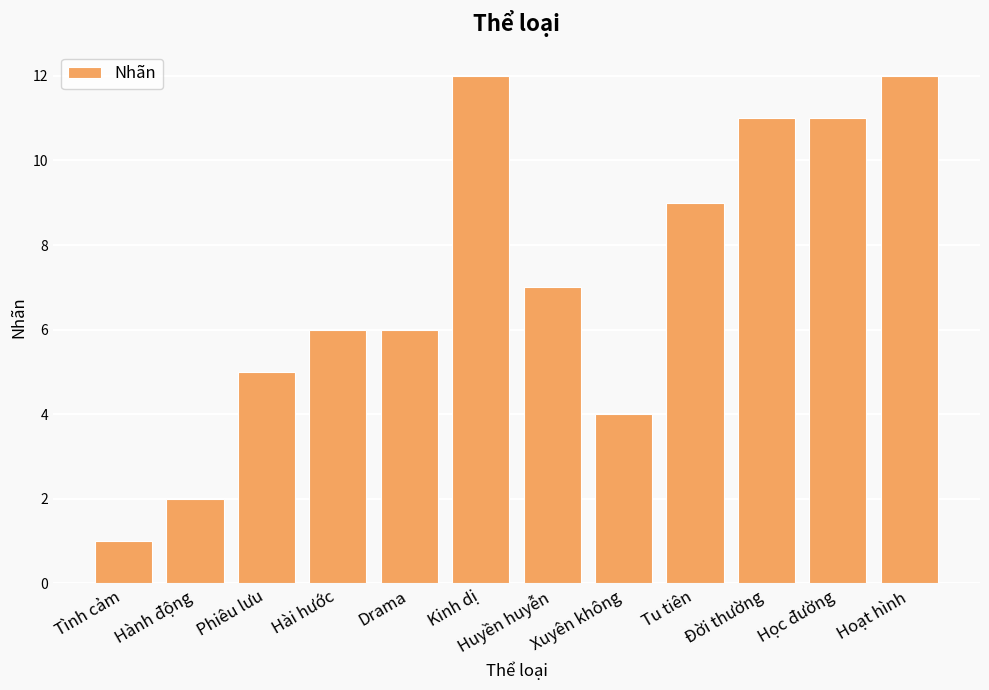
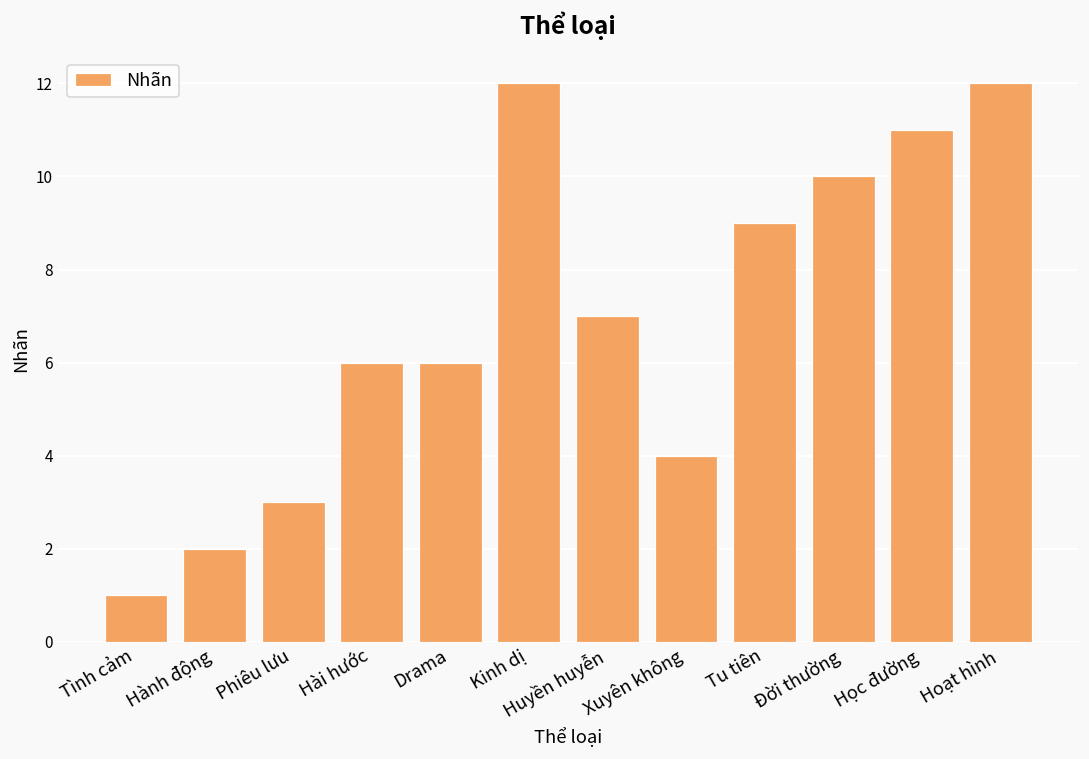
  {
    "Tình cảm": 1,
    "Hành động": 2,
-   "Phiêu lưu": 5,
+   "Phiêu lưu": 3,
    "Hài hước": 6,
    "Drama": 6,
    "Kinh dị": 12,
    "Huyền huyễn": 7,
    "Xuyên không": 4,
    "Tu tiên": 9,
-   "Đời thường": 11,
+   "Đời thường": 10,
    "Học đường": 11,
    "Hoạt hình": 12
  }
